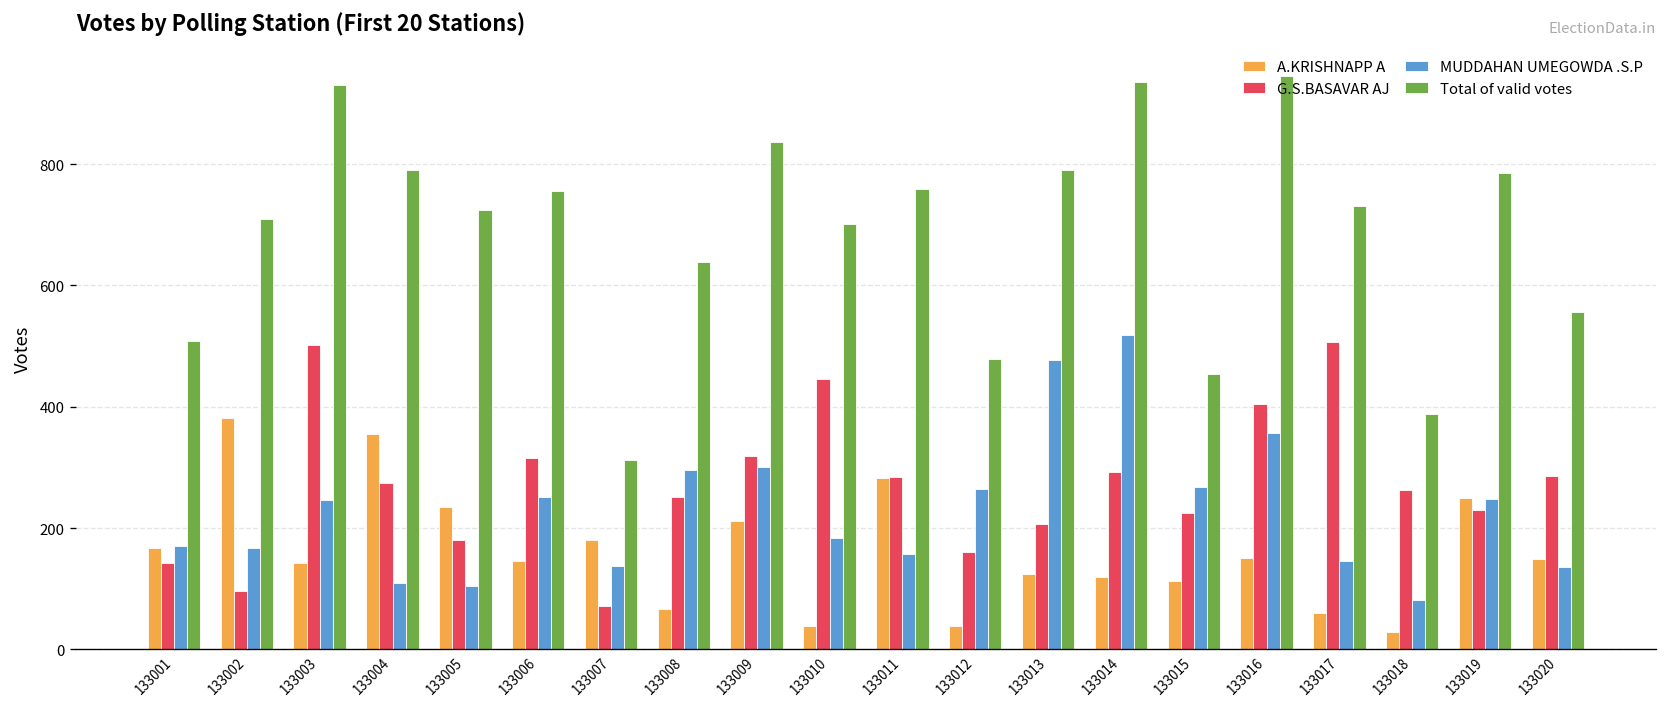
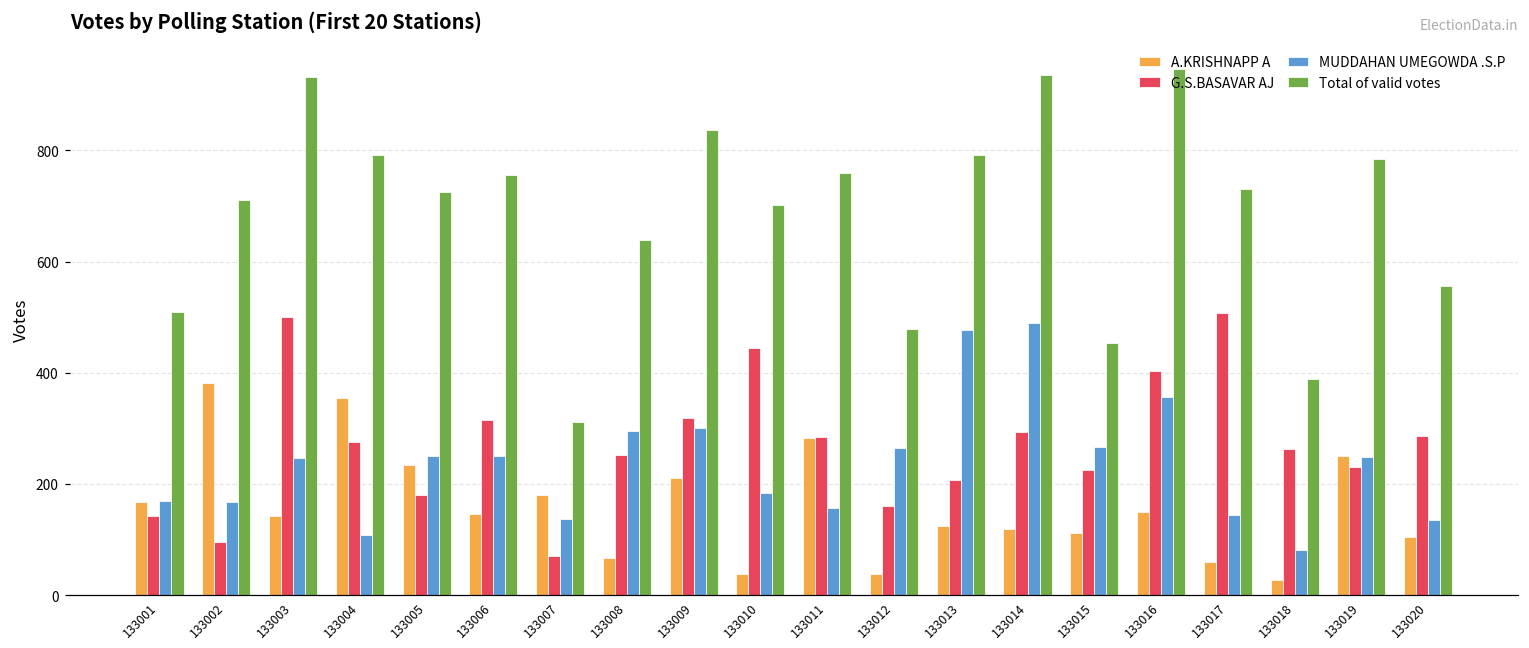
  {
    "A.KRISHNAPP A": {
      "133001": 170,
      "133002": 380,
      "133003": 140,
      "133004": 360,
      "133005": 240,
      "133006": 150,
      "133007": 180,
      "133008": 70,
      "133009": 210,
      "133010": 40,
      "133011": 280,
      "133012": 40,
      "133013": 130,
      "133014": 120,
      "133015": 110,
      "133016": 150,
      "133017": 60,
      "133018": 30,
      "133019": 250,
-     "133020": 150
+     "133020": 100
    },
    "G.S.BASAVAR AJ": {
      "133001": 140,
      "133002": 100,
      "133003": 500,
      "133004": 280,
      "133005": 180,
      "133006": 320,
      "133007": 70,
      "133008": 250,
      "133009": 320,
      "133010": 450,
      "133011": 280,
      "133012": 160,
      "133013": 210,
      "133014": 290,
      "133015": 230,
      "133016": 400,
      "133017": 510,
      "133018": 260,
      "133019": 230,
      "133020": 290
    },
    "MUDDAHAN UMEGOWDA .S.P": {
      "133001": 170,
      "133002": 170,
      "133003": 250,
      "133004": 110,
-     "133005": 100,
+     "133005": 250,
      "133006": 250,
      "133007": 140,
      "133008": 300,
      "133009": 300,
      "133010": 180,
      "133011": 160,
      "133012": 260,
      "133013": 480,
-     "133014": 520,
+     "133014": 490,
      "133015": 270,
      "133016": 360,
      "133017": 150,
      "133018": 80,
      "133019": 250,
      "133020": 140
    },
    "Total of valid votes": {
      "133001": 510,
      "133002": 710,
      "133003": 930,
      "133004": 790,
      "133005": 730,
      "133006": 760,
      "133007": 310,
      "133008": 640,
      "133009": 840,
      "133010": 700,
      "133011": 760,
      "133012": 480,
      "133013": 790,
      "133014": 940,
      "133015": 450,
      "133016": 950,
      "133017": 730,
      "133018": 390,
      "133019": 790,
      "133020": 560
    }
  }
